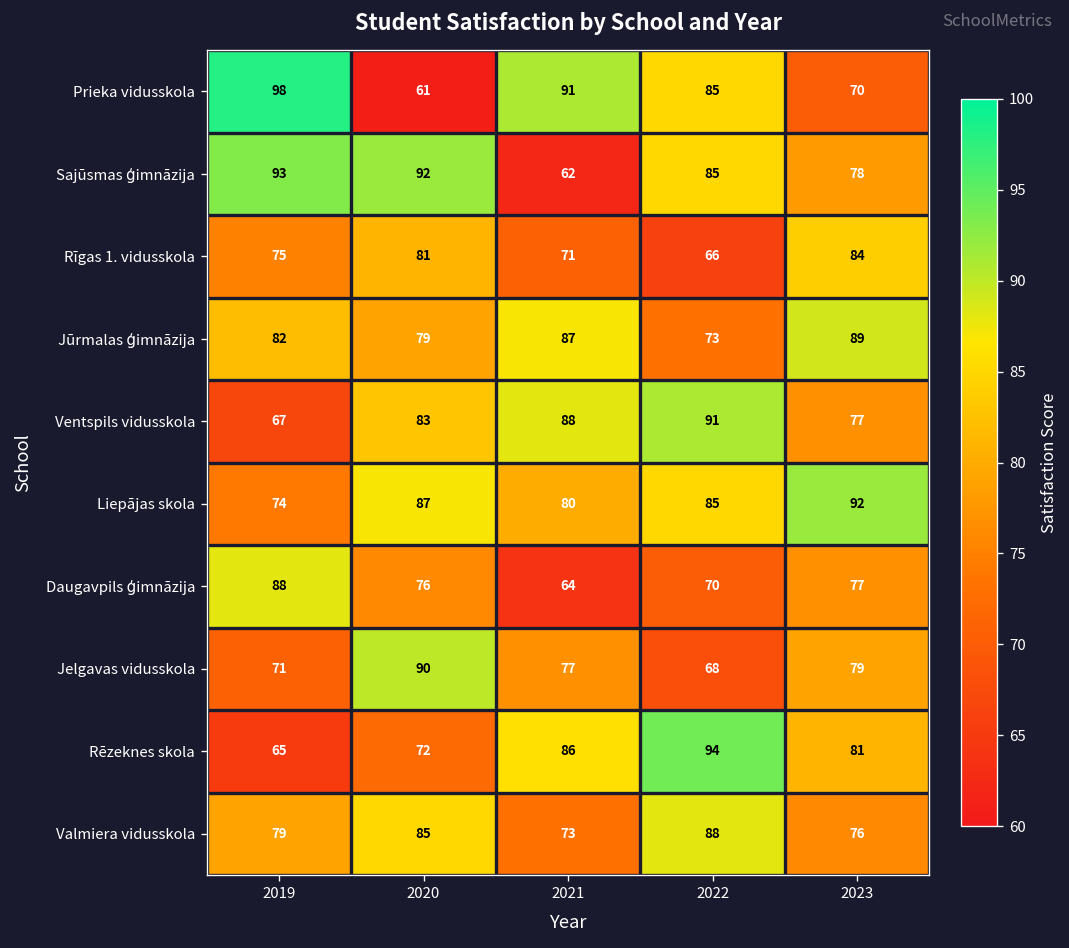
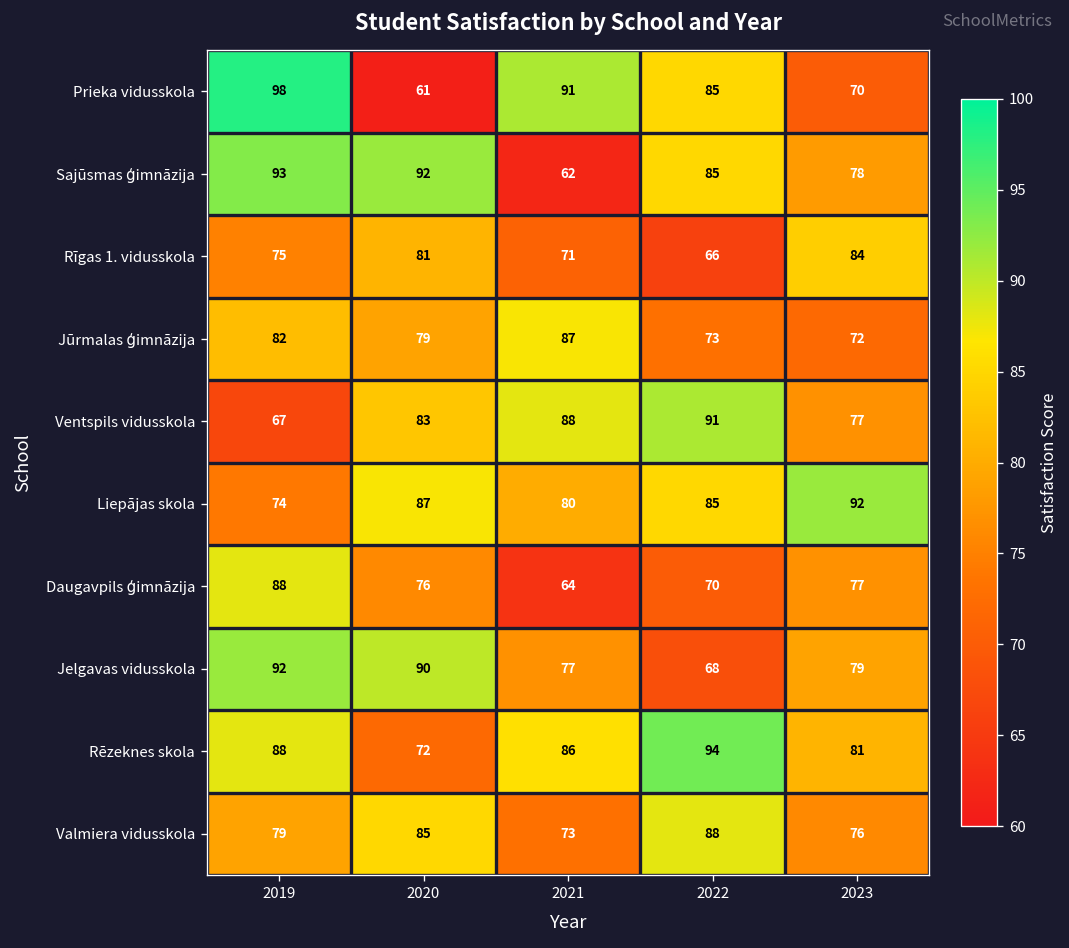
  {
    "Prieka vidusskola": {
      "2019": 98,
      "2020": 61,
      "2021": 91,
      "2022": 85,
      "2023": 70
    },
    "Sajūsmas ģimnāzija": {
      "2019": 93,
      "2020": 92,
      "2021": 62,
      "2022": 85,
      "2023": 78
    },
    "Rīgas 1. vidusskola": {
      "2019": 75,
      "2020": 81,
      "2021": 71,
      "2022": 66,
      "2023": 84
    },
    "Jūrmalas ģimnāzija": {
      "2019": 82,
      "2020": 79,
      "2021": 87,
      "2022": 73,
-     "2023": 89
+     "2023": 72
    },
    "Ventspils vidusskola": {
      "2019": 67,
      "2020": 83,
      "2021": 88,
      "2022": 91,
      "2023": 77
    },
    "Liepājas skola": {
      "2019": 74,
      "2020": 87,
      "2021": 80,
      "2022": 85,
      "2023": 92
    },
    "Daugavpils ģimnāzija": {
      "2019": 88,
      "2020": 76,
      "2021": 64,
      "2022": 70,
      "2023": 77
    },
    "Jelgavas vidusskola": {
-     "2019": 71,
+     "2019": 92,
      "2020": 90,
      "2021": 77,
      "2022": 68,
      "2023": 79
    },
    "Rēzeknes skola": {
-     "2019": 65,
+     "2019": 88,
      "2020": 72,
      "2021": 86,
      "2022": 94,
      "2023": 81
    },
    "Valmiera vidusskola": {
      "2019": 79,
      "2020": 85,
      "2021": 73,
      "2022": 88,
      "2023": 76
    }
  }
